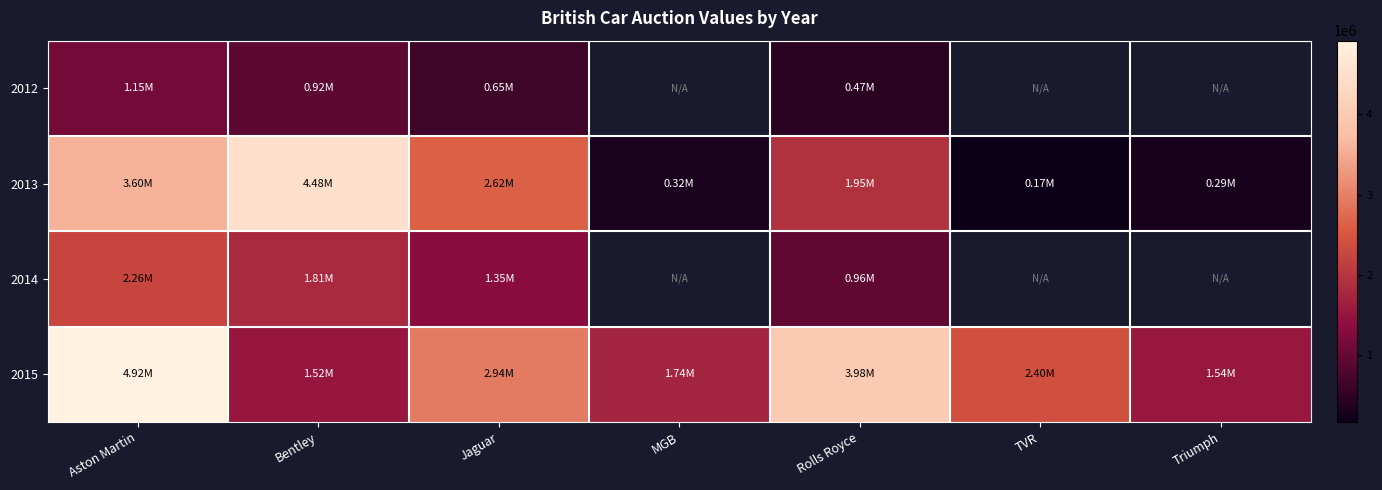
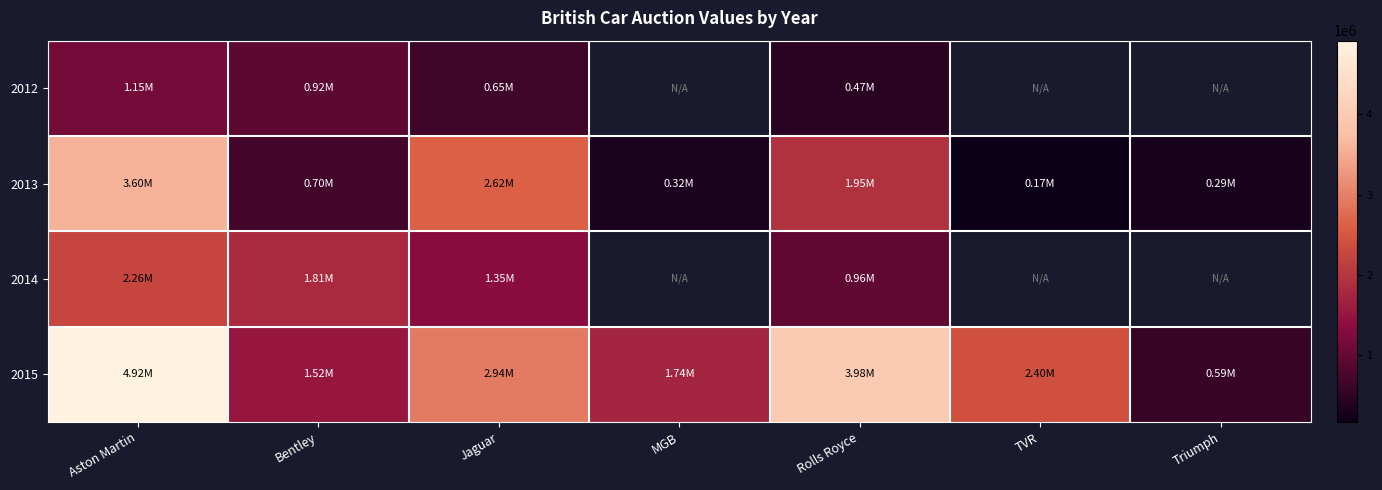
  {
    "2012": {
      "Aston Martin": "1.15M",
      "Bentley": "0.92M",
      "Jaguar": "0.65M",
      "Rolls Royce": "0.47M"
    },
    "2013": {
      "Aston Martin": "3.60M",
-     "Bentley": "4.48M",
+     "Bentley": "0.70M",
      "Jaguar": "2.62M",
      "MGB": "0.32M",
      "Rolls Royce": "1.95M",
      "TVR": "0.17M",
      "Triumph": "0.29M"
    },
    "2014": {
      "Aston Martin": "2.26M",
      "Bentley": "1.81M",
      "Jaguar": "1.35M",
      "Rolls Royce": "0.96M"
    },
    "2015": {
      "Aston Martin": "4.92M",
      "Bentley": "1.52M",
      "Jaguar": "2.94M",
      "MGB": "1.74M",
      "Rolls Royce": "3.98M",
      "TVR": "2.40M",
-     "Triumph": "1.54M"
+     "Triumph": "0.59M"
    }
  }
